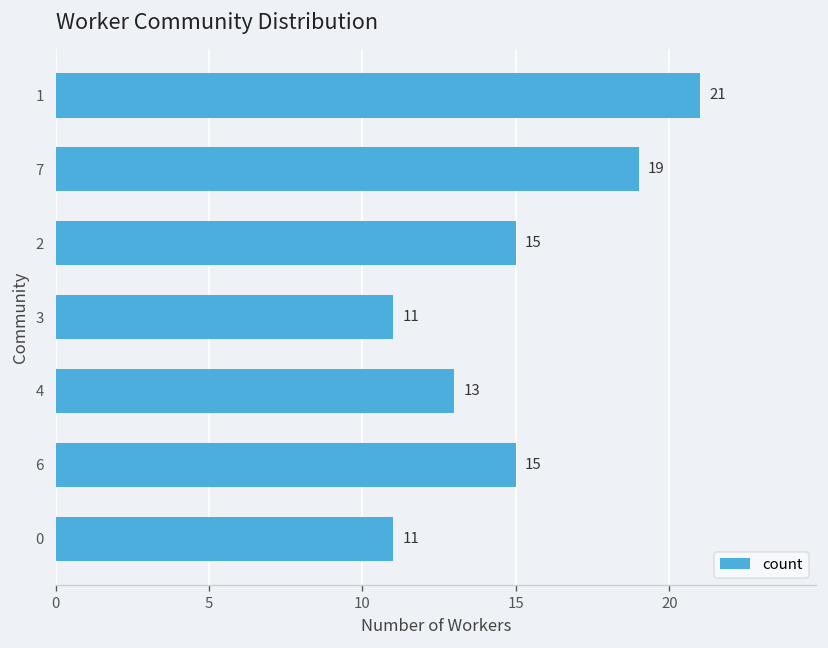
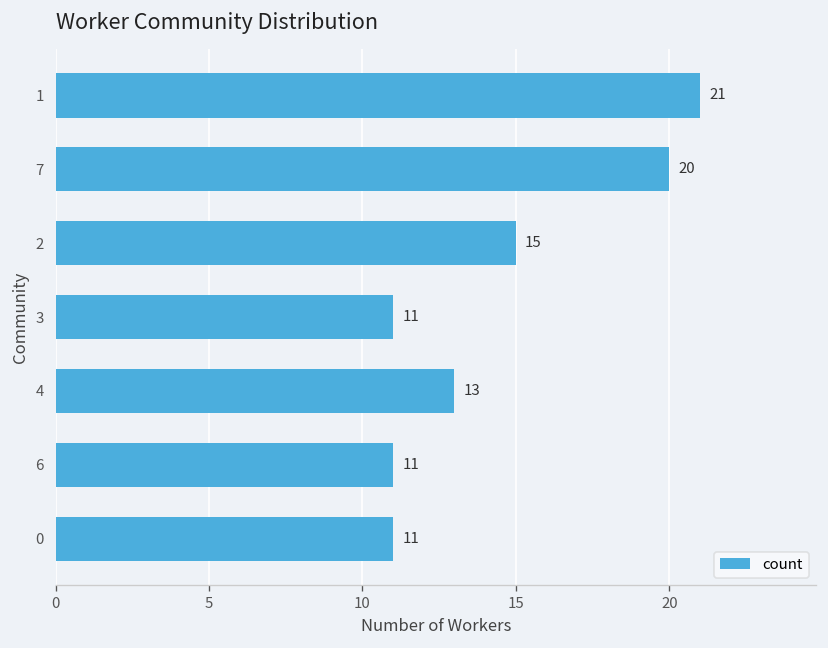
  {
    "1": 21,
-   "7": 19,
+   "7": 20,
    "2": 15,
    "3": 11,
    "4": 13,
-   "6": 15,
+   "6": 11,
    "0": 11
  }
